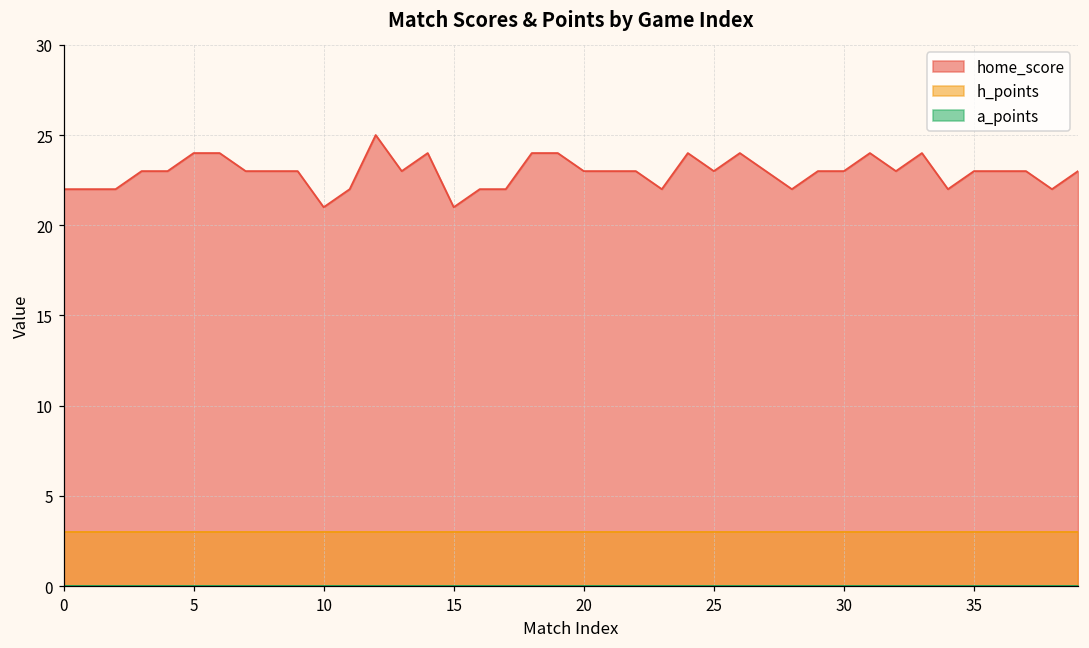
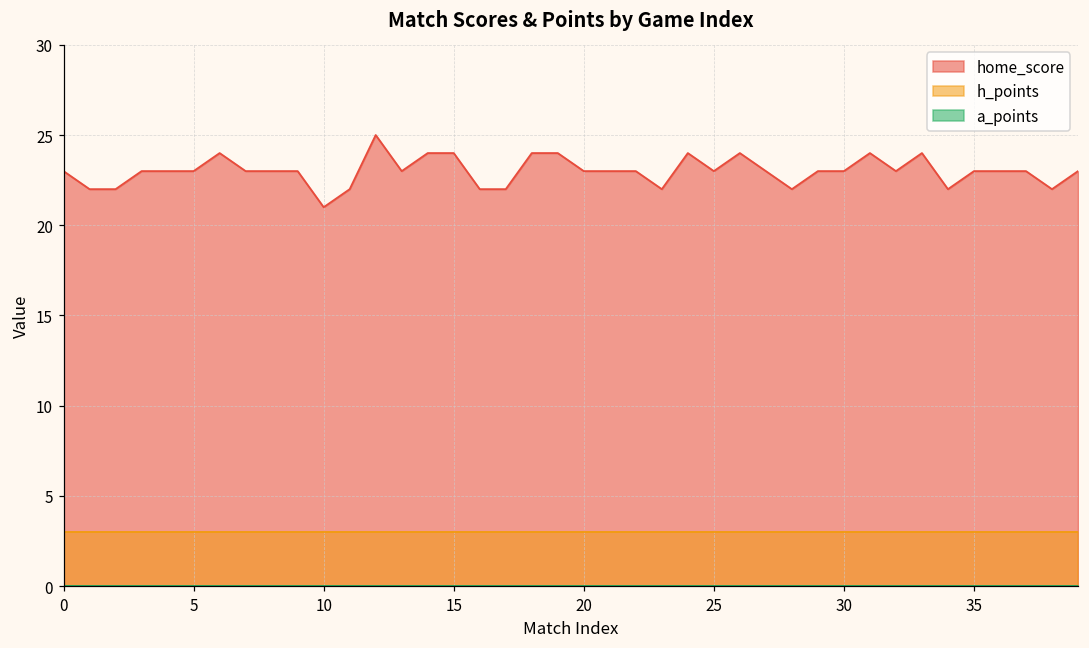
  {
    "home_score": {
-     "0": 22,
-     "5": 24,
+     "0": 23,
+     "5": 23,
      "10": 21,
-     "15": 21,
+     "15": 24,
      "20": 23,
      "25": 23,
      "30": 23,
      "35": 23
    },
    "h_points": {
      "0": 3,
      "5": 3,
      "10": 3,
      "15": 3,
      "20": 3,
      "25": 3,
      "30": 3,
      "35": 3
    },
    "a_points": {
      "0": 0,
      "5": 0,
      "10": 0,
      "15": 0,
      "20": 0,
      "25": 0,
      "30": 0,
      "35": 0
    }
  }
